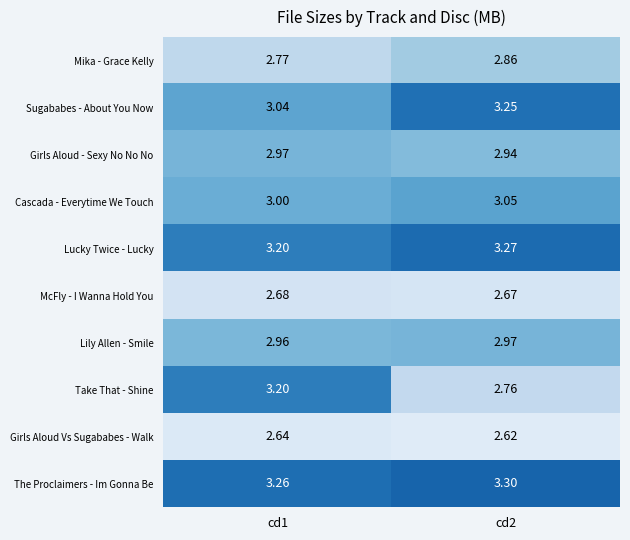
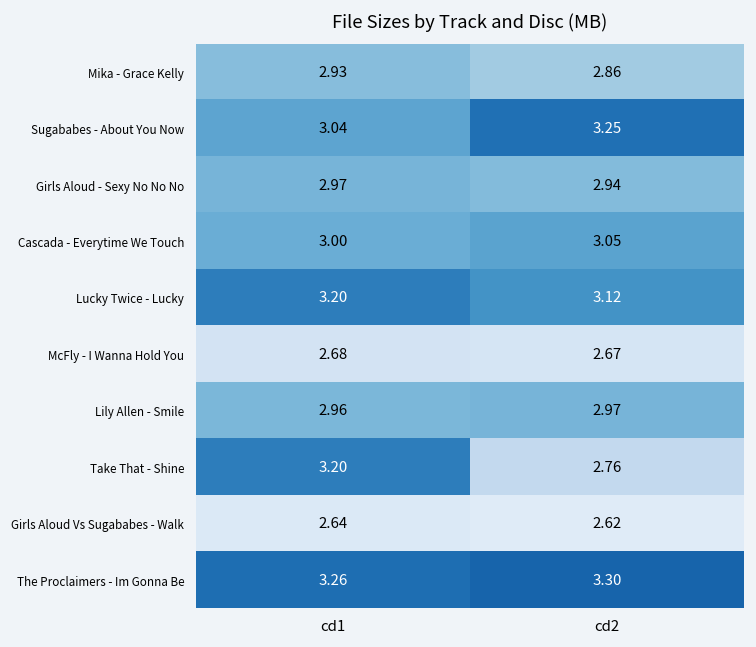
  {
    "Mika - Grace Kelly": {
-     "cd1": 2.77,
+     "cd1": 2.93,
      "cd2": 2.86
    },
    "Sugababes - About You Now": {
      "cd1": 3.04,
      "cd2": 3.25
    },
    "Girls Aloud - Sexy No No No": {
      "cd1": 2.97,
      "cd2": 2.94
    },
    "Cascada - Everytime We Touch": {
      "cd1": 3.00,
      "cd2": 3.05
    },
    "Lucky Twice - Lucky": {
      "cd1": 3.20,
-     "cd2": 3.27
+     "cd2": 3.12
    },
    "McFly - I Wanna Hold You": {
      "cd1": 2.68,
      "cd2": 2.67
    },
    "Lily Allen - Smile": {
      "cd1": 2.96,
      "cd2": 2.97
    },
    "Take That - Shine": {
      "cd1": 3.20,
      "cd2": 2.76
    },
    "Girls Aloud Vs Sugababes - Walk": {
      "cd1": 2.64,
      "cd2": 2.62
    },
    "The Proclaimers - Im Gonna Be": {
      "cd1": 3.26,
      "cd2": 3.30
    }
  }
